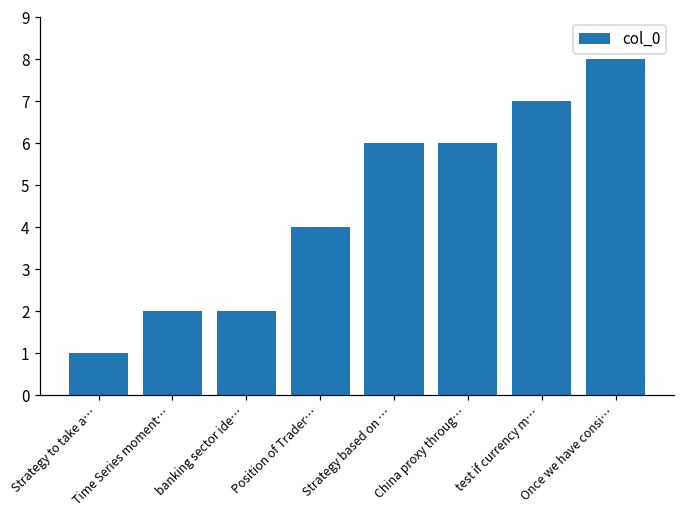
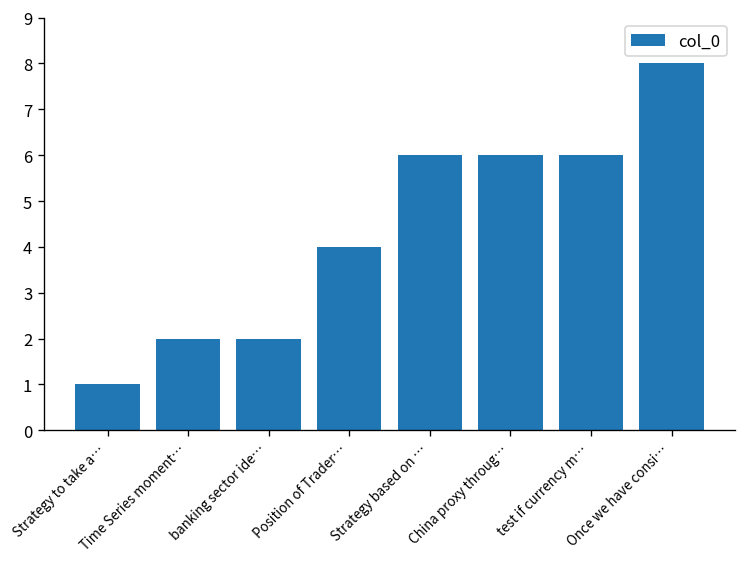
  {
    "Strategy to take a…": 1,
    "Time Series moment…": 2,
    "banking sector ide…": 2,
    "Position of Trader…": 4,
    "Strategy based on …": 6,
    "China proxy throug…": 6,
-   "test if currency m…": 7,
+   "test if currency m…": 6,
    "Once we have consi…": 8
  }
